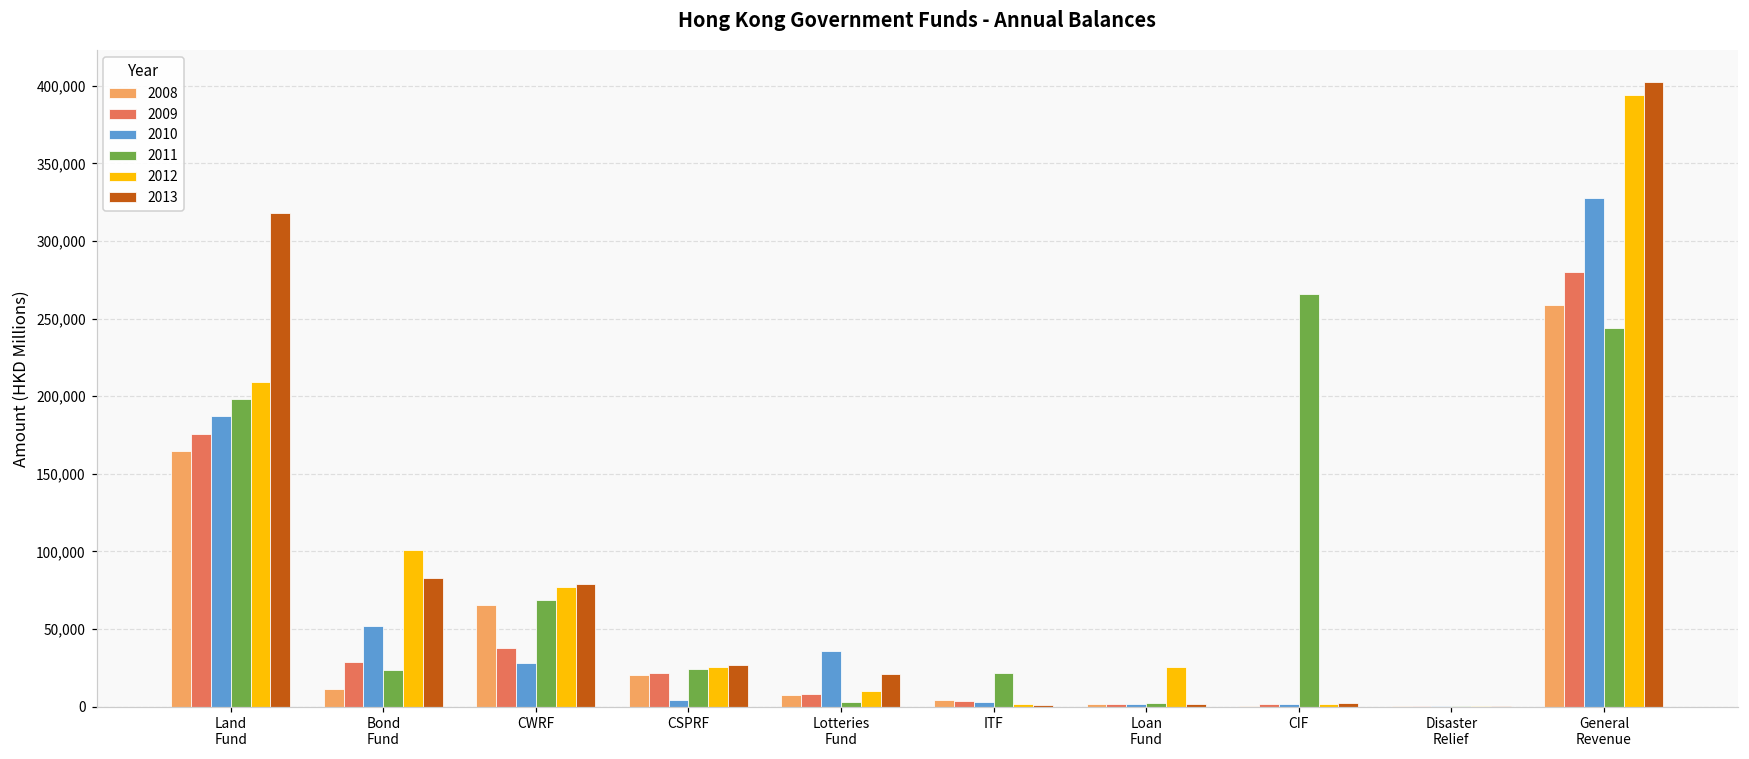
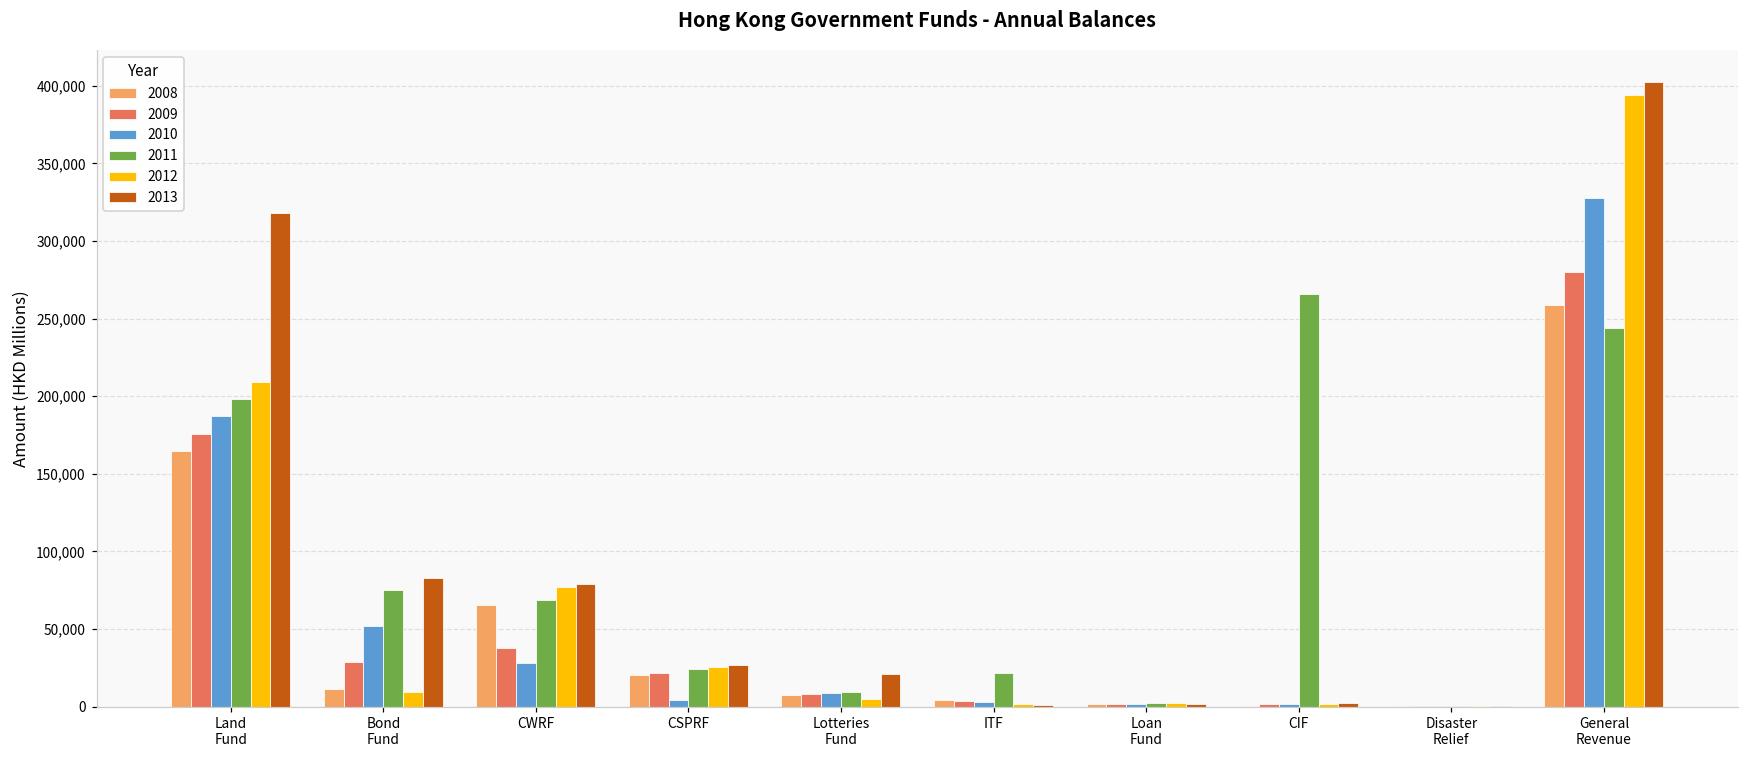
  {
    "2010": {
      "Land Fund": "187,000",
      "Bond Fund": "52,000",
      "CWRF": "28,000",
      "CSPRF": "4,000",
-     "Lotteries Fund": "36,000",
+     "Lotteries Fund": "8,000",
      "ITF": "3,000",
      "Loan Fund": "2,000",
      "General Revenue": "328,000"
    },
    "2011": {
      "Land Fund": "198,000",
-     "Bond Fund": "24,000",
+     "Bond Fund": "75,000",
      "CWRF": "68,000",
      "CSPRF": "24,000",
-     "Lotteries Fund": "3,000",
+     "Lotteries Fund": "9,000",
      "ITF": "21,000",
      "Loan Fund": "2,000",
      "CIF": "266,000",
      "General Revenue": "244,000"
    },
    "2012": {
      "Land Fund": "209,000",
-     "Bond Fund": "101,000",
+     "Bond Fund": "9,000",
      "CWRF": "77,000",
      "CSPRF": "26,000",
-     "Lotteries Fund": "10,000",
+     "Lotteries Fund": "5,000",
      "ITF": "2,000",
-     "Loan Fund": "25,000",
+     "Loan Fund": "2,000",
      "General Revenue": "394,000"
    },
    "2013": {
      "Land Fund": "318,000",
      "Bond Fund": "83,000",
      "CWRF": "79,000",
      "CSPRF": "27,000",
      "Lotteries Fund": "21,000",
      "CIF": "2,000",
      "General Revenue": "403,000"
    }
  }
